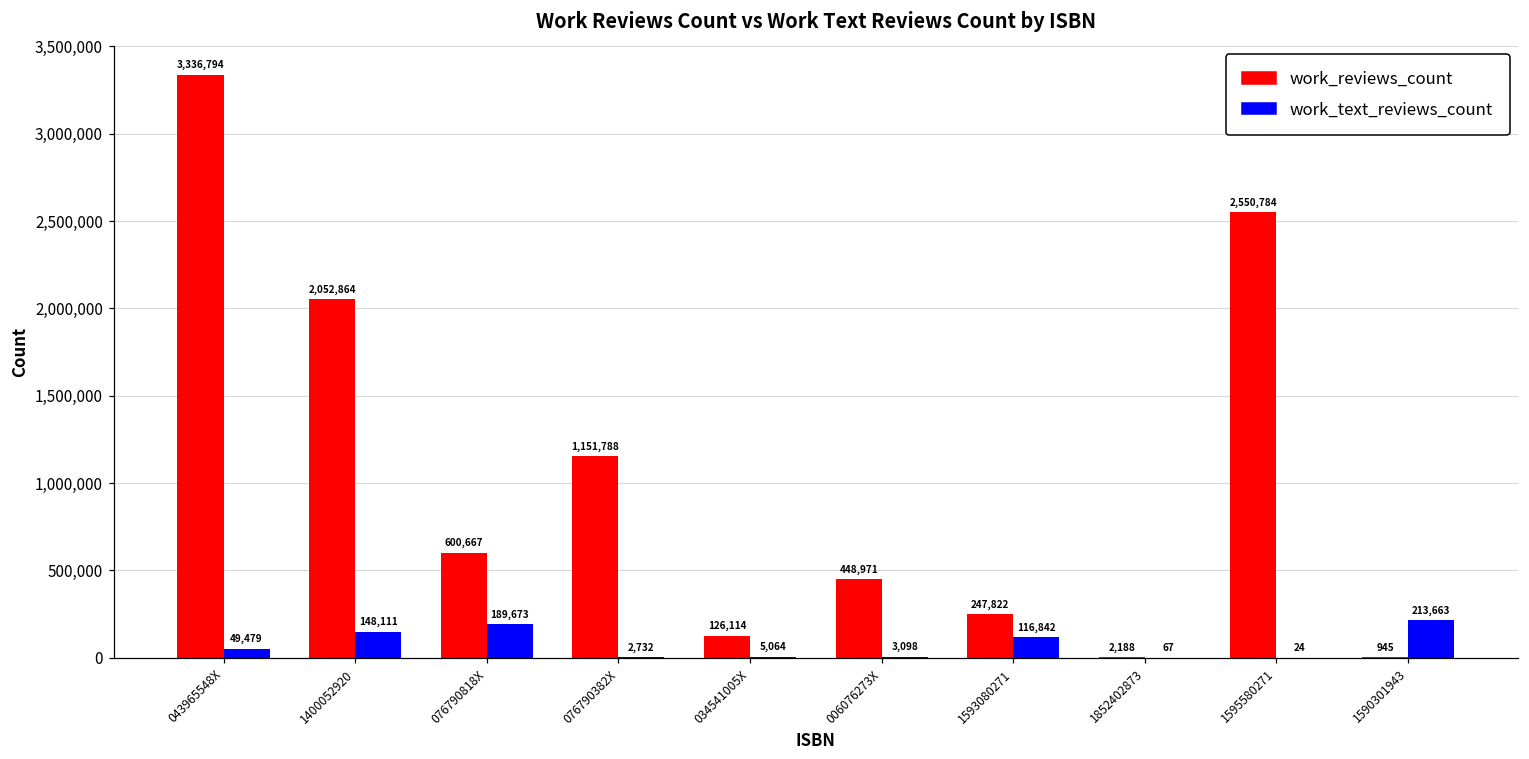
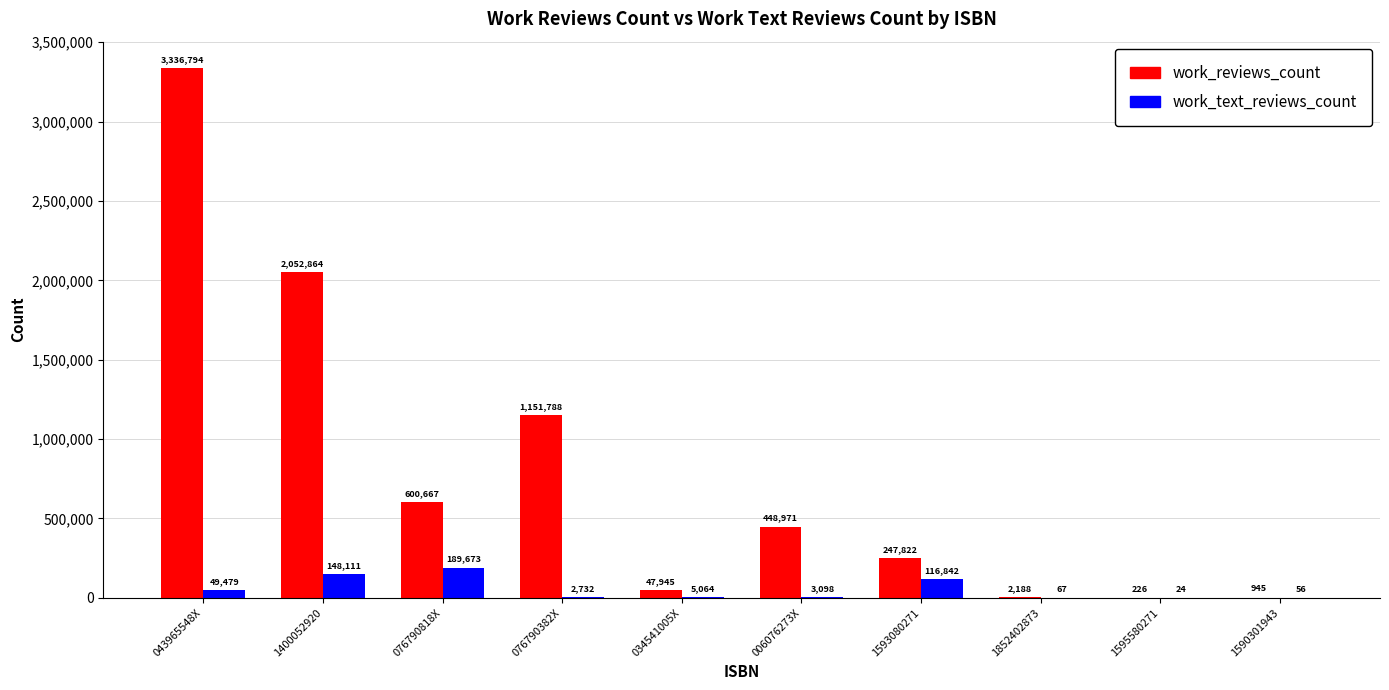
  {
    "work_reviews_count": {
      "043965548X": "3,336,794",
      "1400052920": "2,052,864",
      "076790818X": "600,667",
      "076790382X": "1,151,788",
-     "034541005X": "126,114",
+     "034541005X": "47,945",
      "006076273X": "448,971",
      "1593080271": "247,822",
      "1852402873": "2,188",
-     "1595580271": "2,550,784",
+     "1595580271": "226",
      "1590301943": "945"
    },
    "work_text_reviews_count": {
      "043965548X": "49,479",
      "1400052920": "148,111",
      "076790818X": "189,673",
      "076790382X": "2,732",
      "034541005X": "5,064",
      "006076273X": "3,098",
      "1593080271": "116,842",
      "1852402873": "67",
      "1595580271": "24",
-     "1590301943": "213,663"
+     "1590301943": "56"
    }
  }
